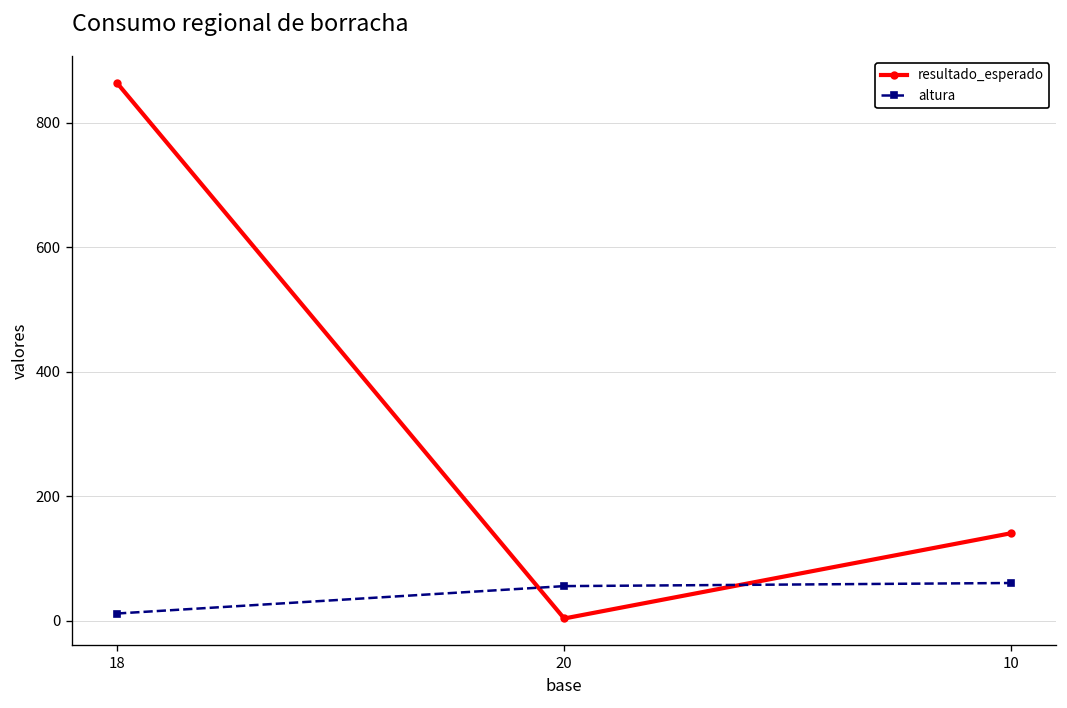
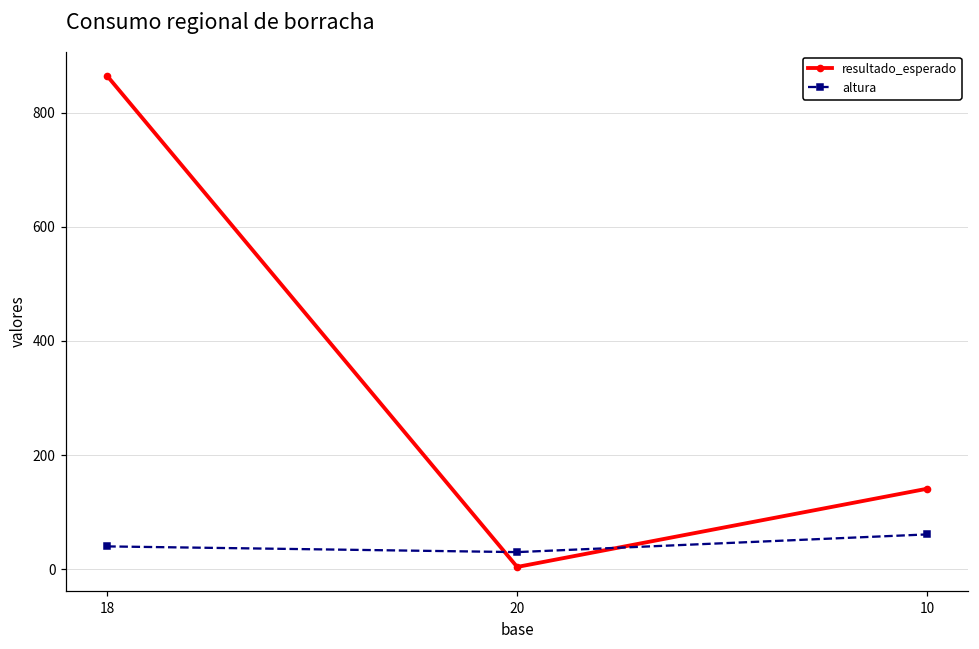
  {
    "resultado_esperado": {
      "18": 860,
      "20": 0,
      "10": 140
    },
    "altura": {
-     "18": 10,
-     "20": 60,
+     "18": 40,
+     "20": 30,
      "10": 60
    }
  }
